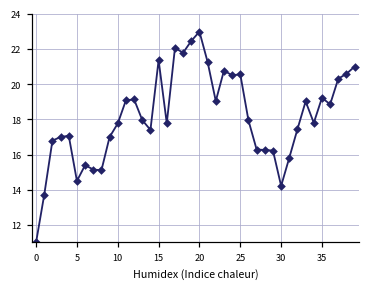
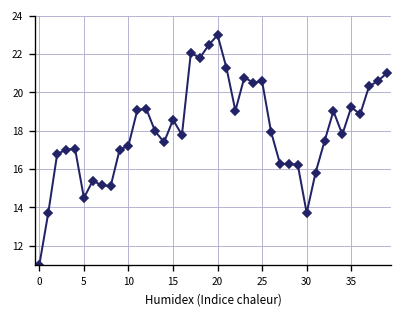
  {
    "0": 11.0,
    "5": 14.5,
-   "10": 17.8,
-   "15": 21.4,
+   "10": 17.2,
+   "15": 18.6,
    "20": 23.0,
    "25": 20.6,
-   "30": 14.2,
+   "30": 13.7,
    "35": 19.2
  }
